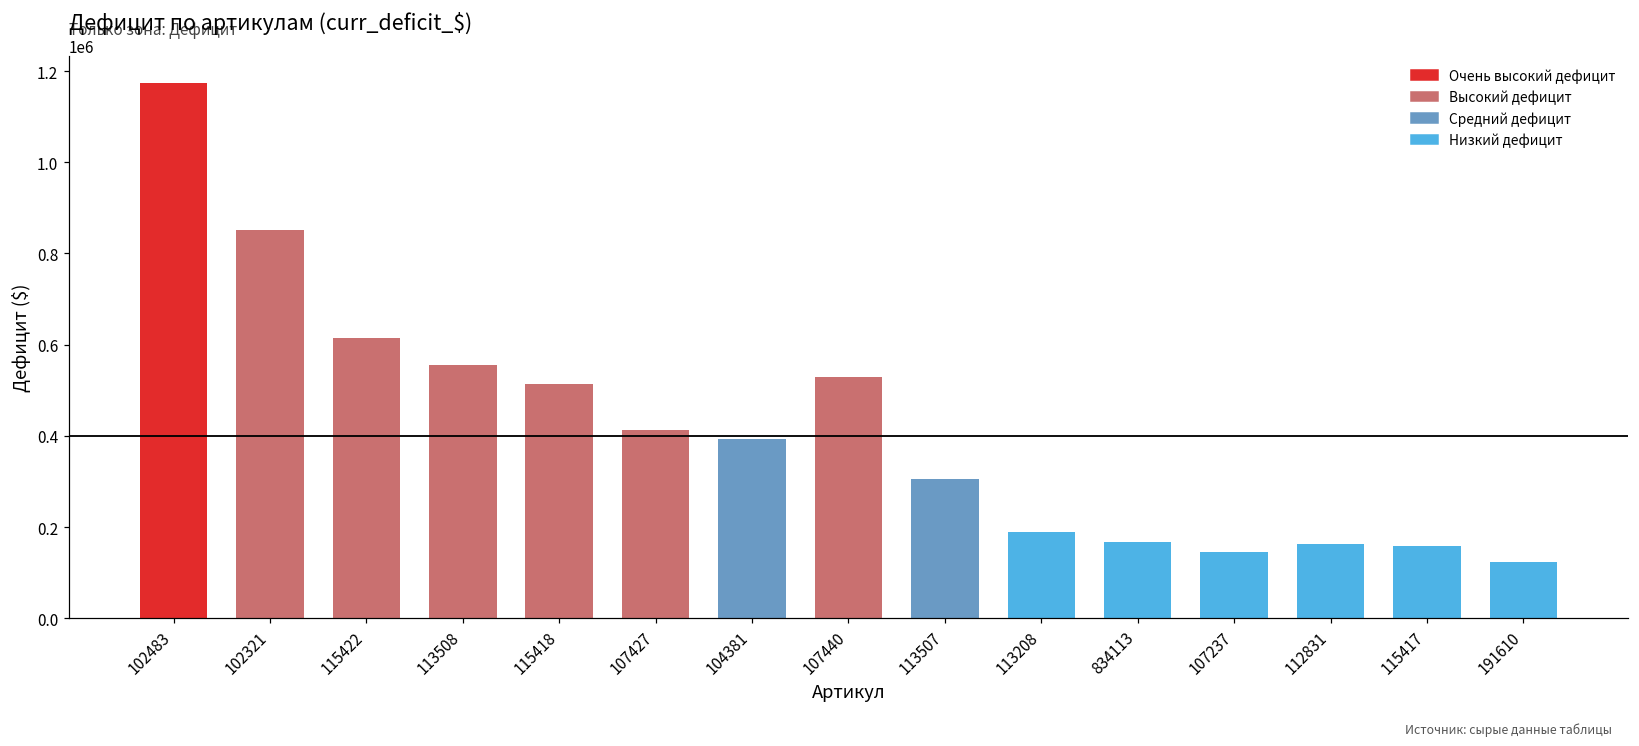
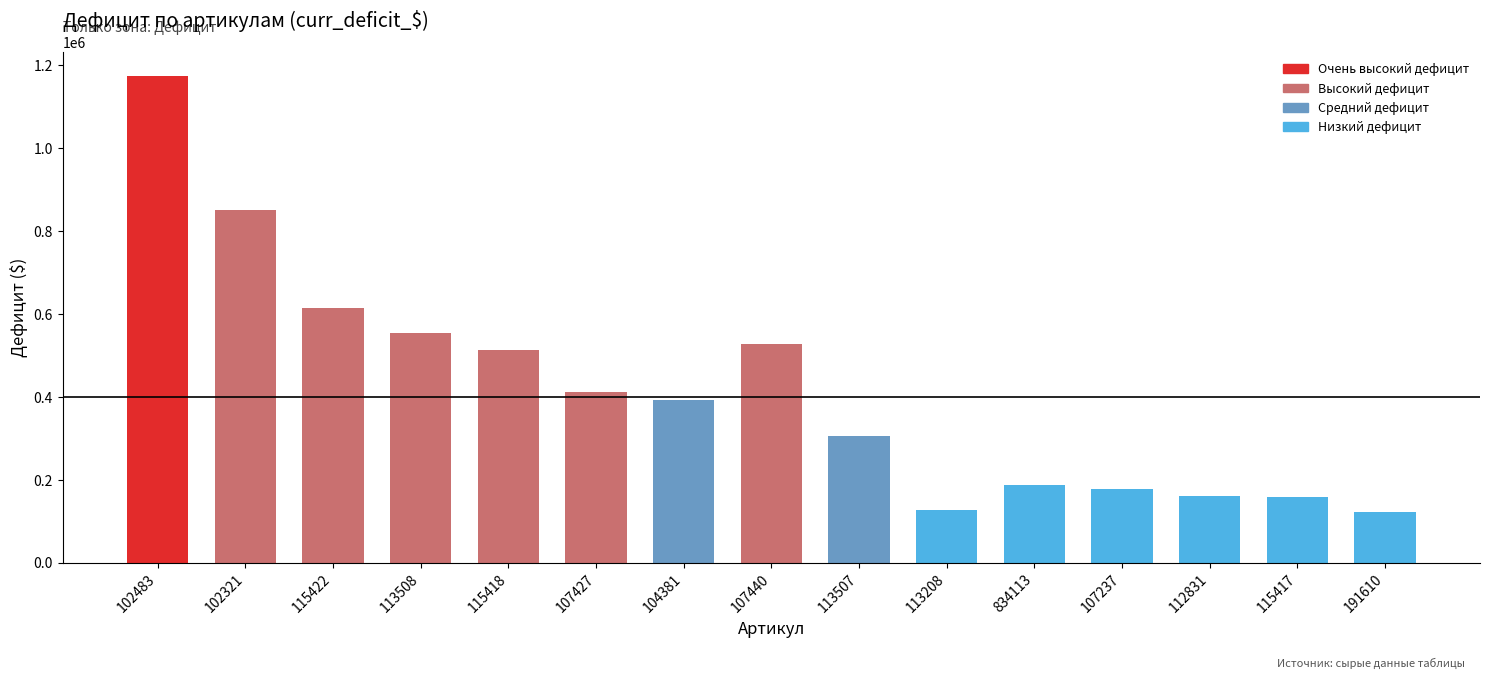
  {
    "102483": 1170000,
    "102321": 850000,
    "115422": 610000,
    "113508": 550000,
    "115418": 510000,
    "107427": 410000,
    "104381": 390000,
    "107440": 530000,
    "113507": 310000,
-   "113208": 190000,
-   "834113": 170000,
-   "107237": 140000,
+   "113208": 130000,
+   "834113": 190000,
+   "107237": 180000,
    "112831": 160000,
    "115417": 160000,
    "191610": 120000
  }
